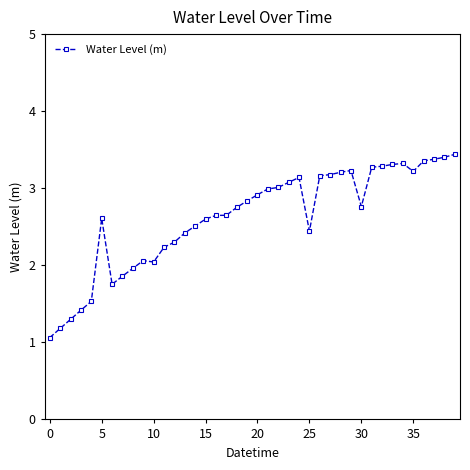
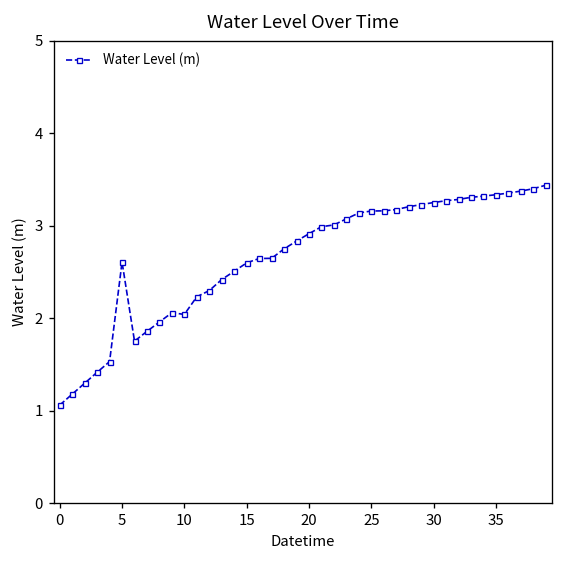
  {
    "0": 1.1,
    "5": 2.6,
    "10": 2.0,
    "15": 2.6,
    "20": 2.9,
-   "25": 2.4,
-   "30": 2.8,
-   "35": 3.2
+   "25": 3.2,
+   "30": 3.3,
+   "35": 3.3
  }
